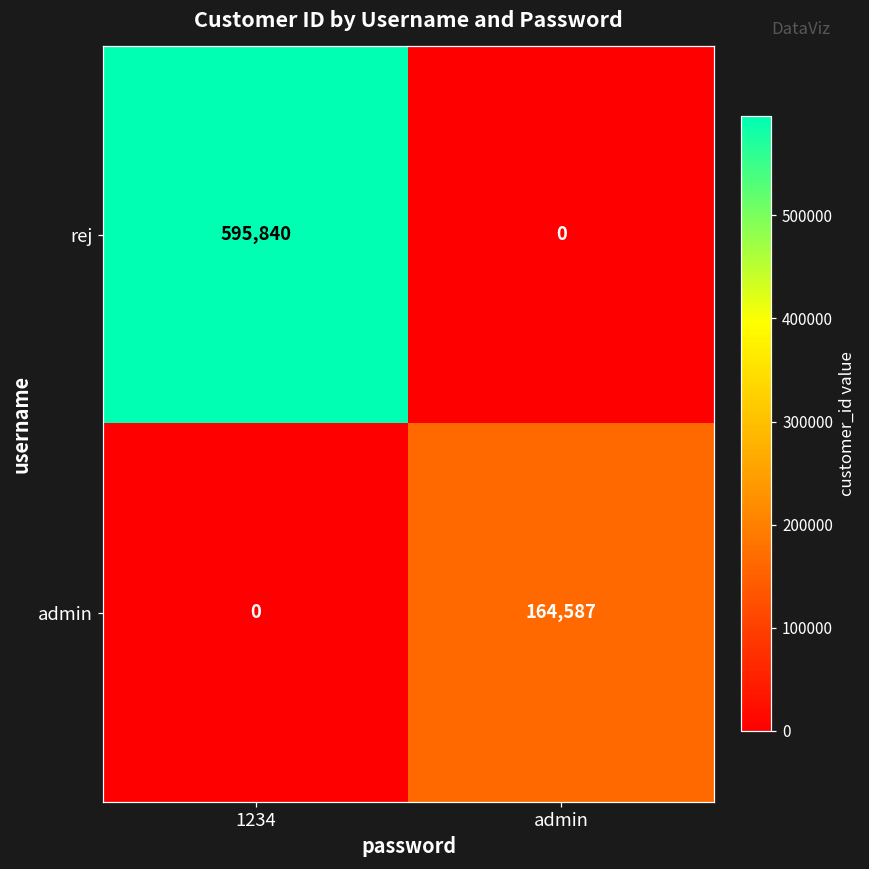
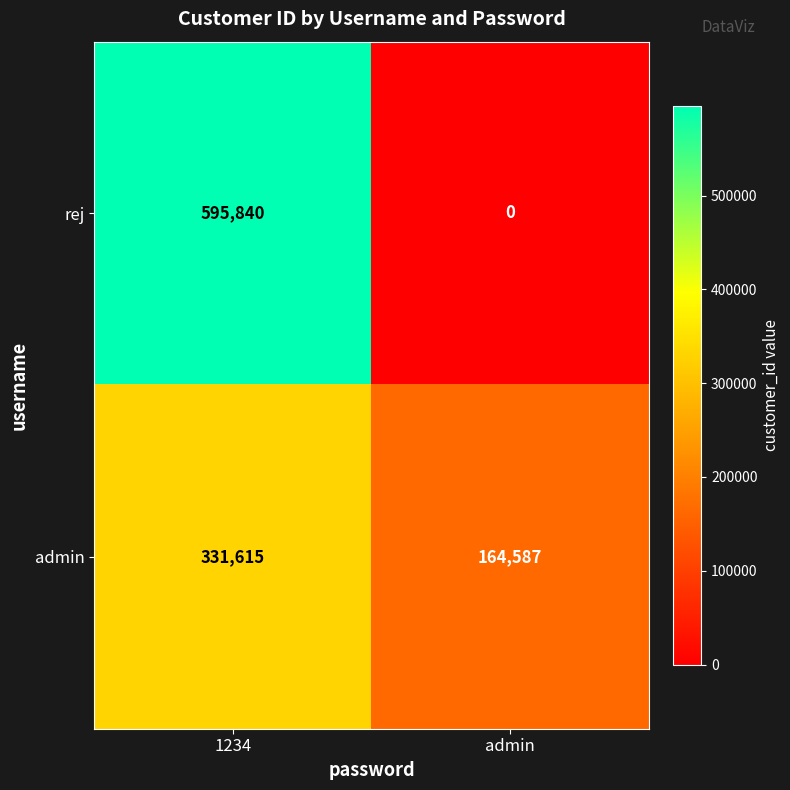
  {
    "rej": {
      "1234": "595,840",
      "admin": "0"
    },
    "admin": {
-     "1234": "0",
+     "1234": "331,615",
      "admin": "164,587"
    }
  }
